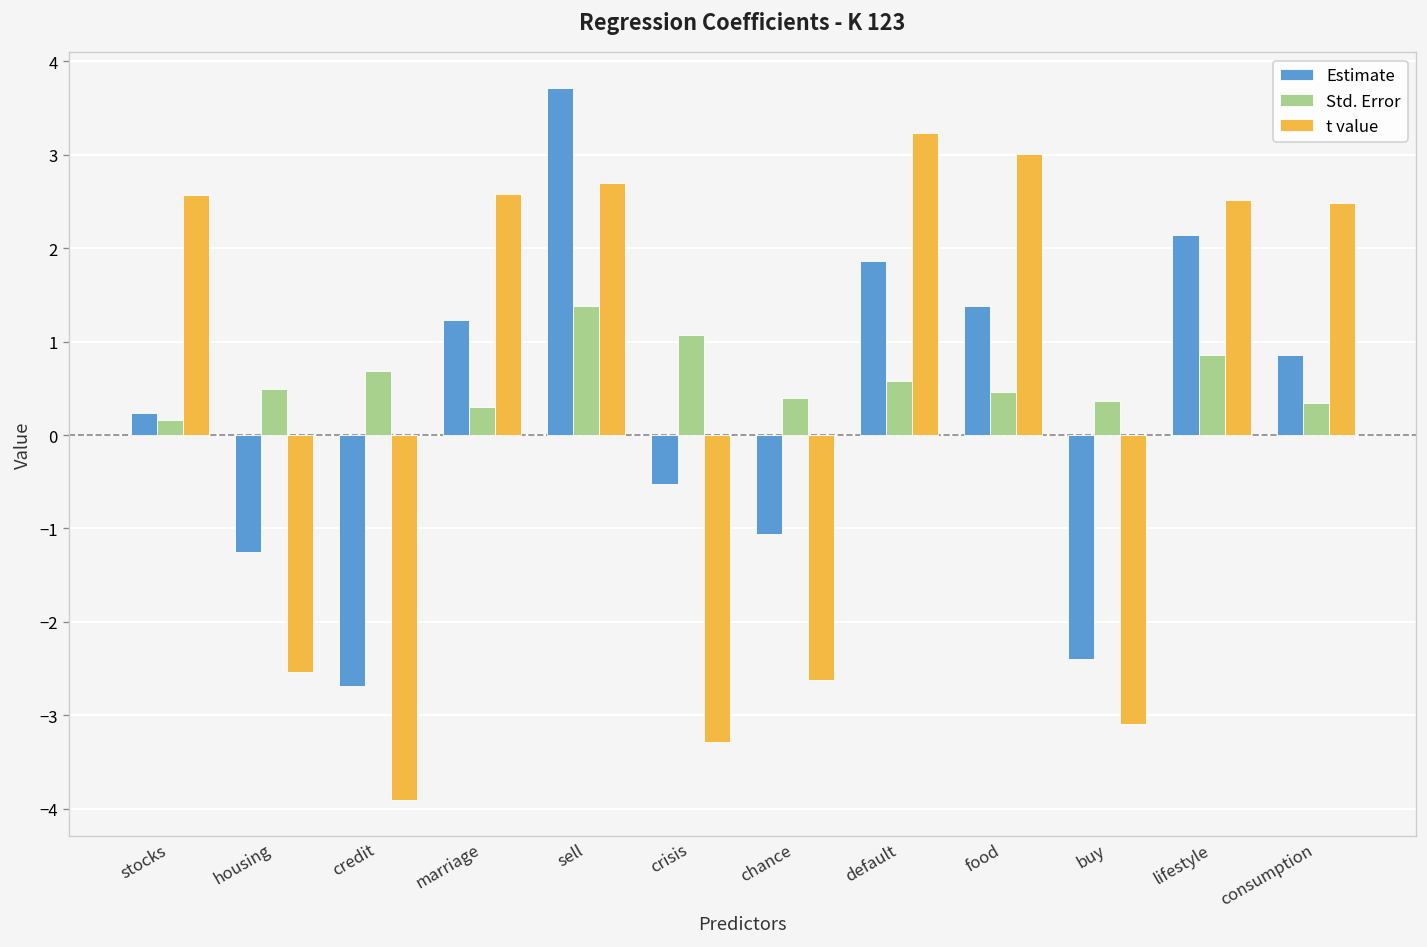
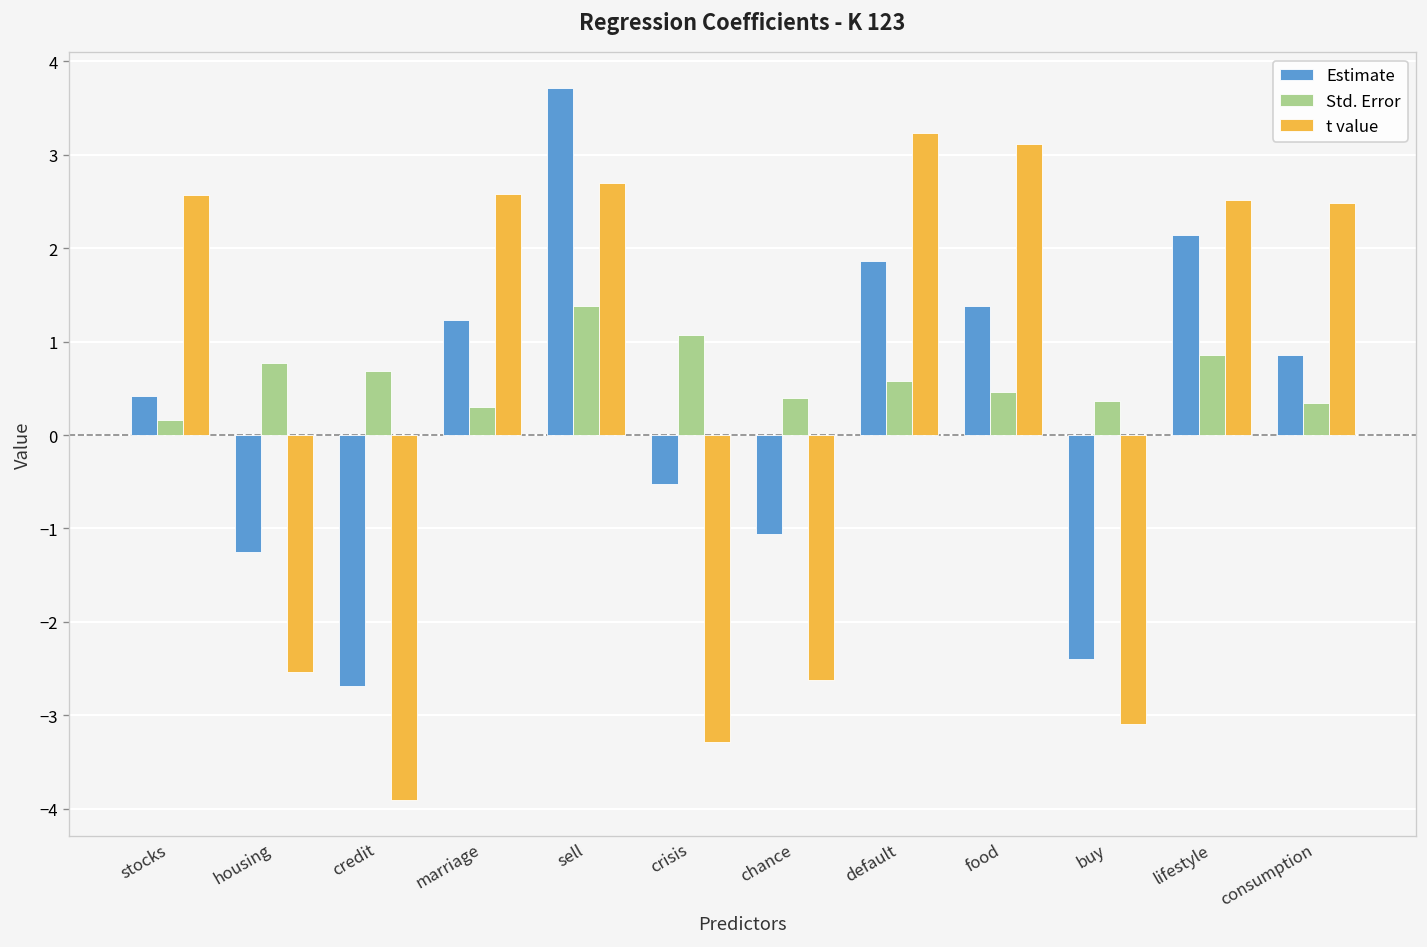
  {
    "Estimate": {
-     "stocks": 0.2,
+     "stocks": 0.4,
      "housing": -1.3,
      "credit": -2.7,
      "marriage": 1.2,
      "sell": 3.7,
      "crisis": -0.5,
      "chance": -1.1,
      "default": 1.9,
      "food": 1.4,
      "buy": -2.4,
      "lifestyle": 2.1,
      "consumption": 0.9
    },
    "Std. Error": {
      "stocks": 0.2,
-     "housing": 0.5,
+     "housing": 0.8,
      "credit": 0.7,
      "marriage": 0.3,
      "sell": 1.4,
      "crisis": 1.1,
      "chance": 0.4,
      "default": 0.6,
      "food": 0.5,
      "buy": 0.4,
      "lifestyle": 0.9,
      "consumption": 0.3
    },
    "t value": {
      "stocks": 2.6,
      "housing": -2.5,
      "credit": -3.9,
      "marriage": 2.6,
      "sell": 2.7,
      "crisis": -3.3,
      "chance": -2.6,
      "default": 3.2,
-     "food": 3.0,
+     "food": 3.1,
      "buy": -3.1,
      "lifestyle": 2.5,
      "consumption": 2.5
    }
  }
